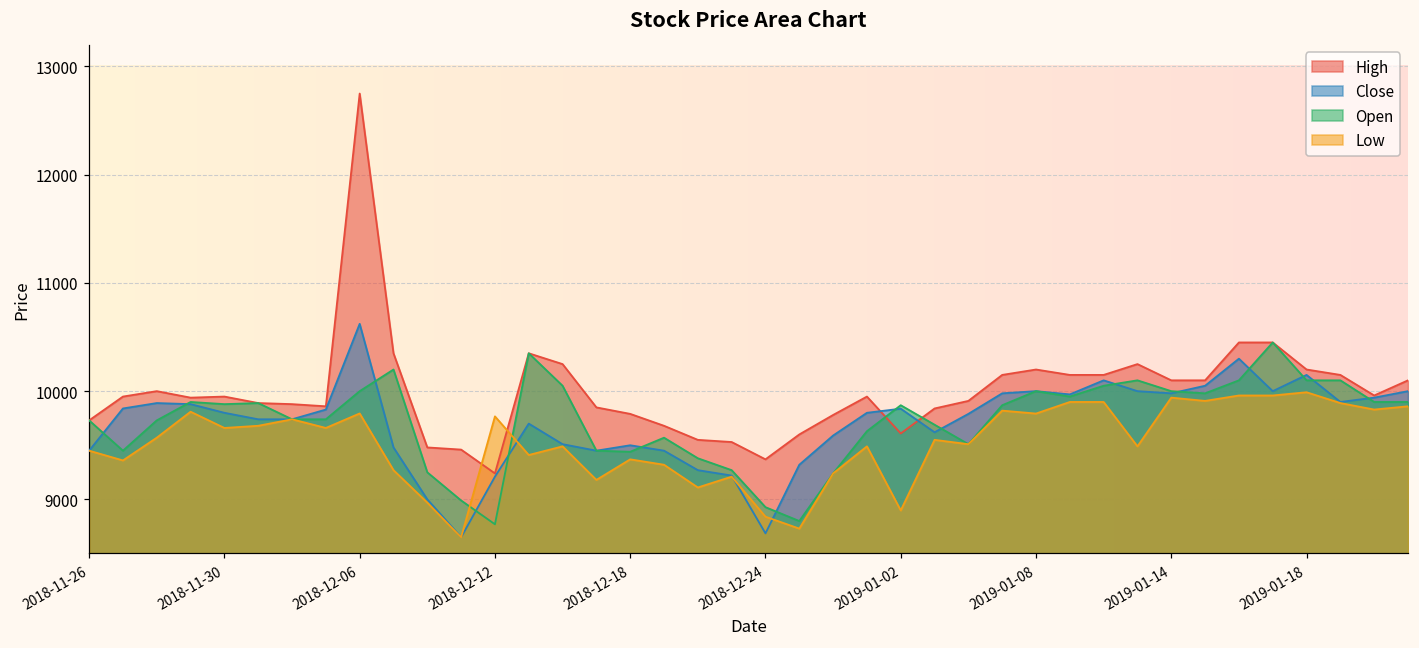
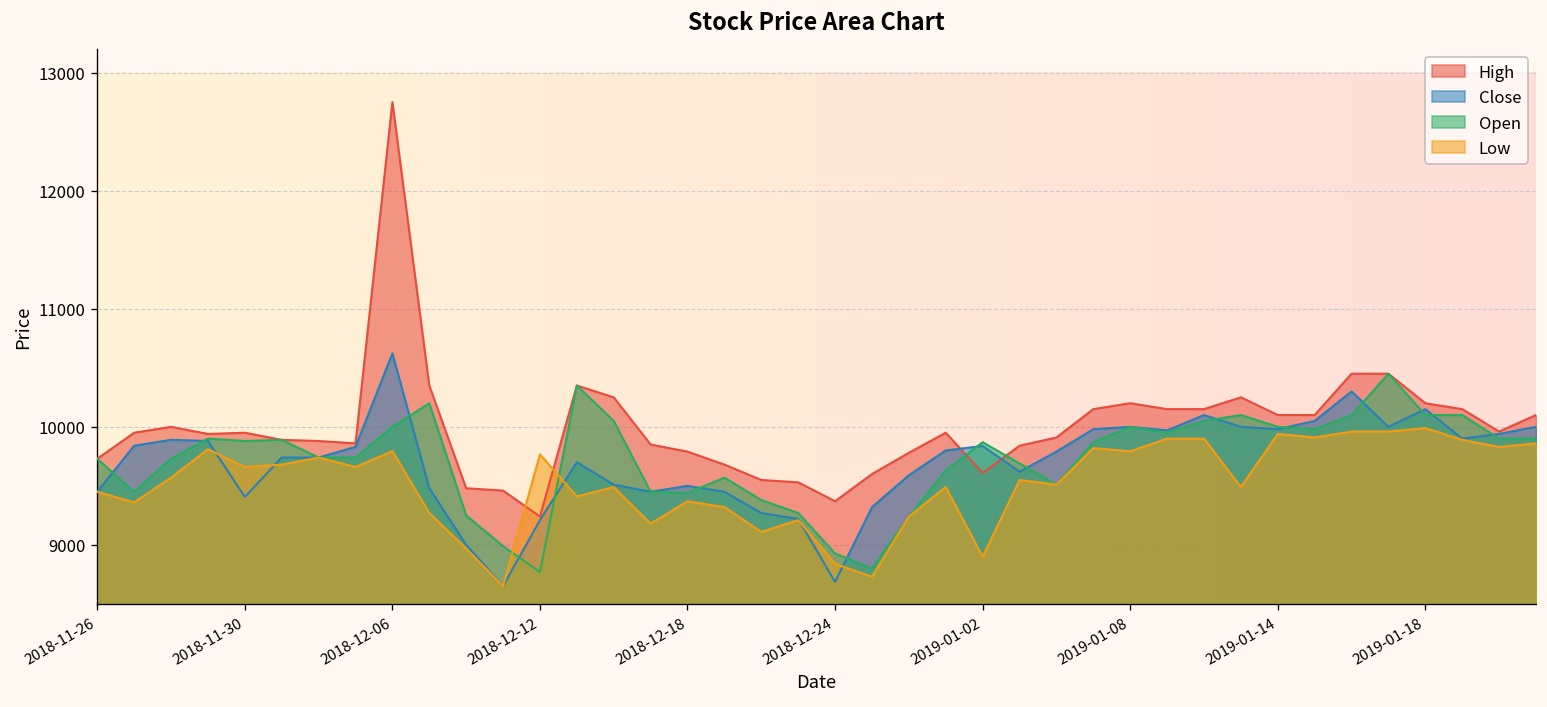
  {
    "High": {
      "2018-11-30": 10000,
      "2018-12-06": 12800,
      "2018-12-12": 9200,
      "2018-12-18": 9800,
      "2018-12-24": 9400,
      "2019-01-02": 9600,
      "2019-01-08": 10200,
      "2019-01-14": 10100,
      "2019-01-18": 10200
    },
    "Close": {
-     "2018-11-30": 9800,
+     "2018-11-30": 9400,
      "2018-12-06": 10600,
      "2018-12-12": 9200,
      "2018-12-18": 9500,
      "2018-12-24": 8700,
      "2019-01-02": 9800,
      "2019-01-18": 10200
    },
    "Open": {
      "2018-11-30": 9900,
      "2018-12-06": 10000,
      "2018-12-12": 8800,
      "2018-12-18": 9400,
      "2018-12-24": 8900,
      "2019-01-02": 9900,
      "2019-01-18": 10100
    },
    "Low": {
      "2018-11-30": 9700,
      "2018-12-06": 9800,
      "2018-12-12": 9800,
      "2018-12-18": 9400,
      "2018-12-24": 8800,
      "2019-01-02": 8900,
      "2019-01-08": 9800,
      "2019-01-14": 9900,
      "2019-01-18": 10000
    }
  }
